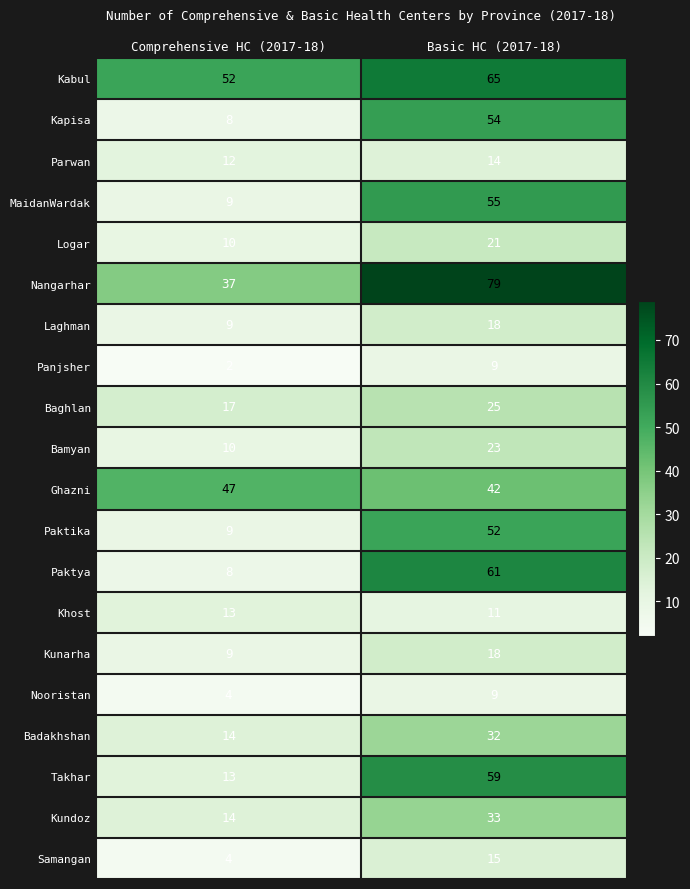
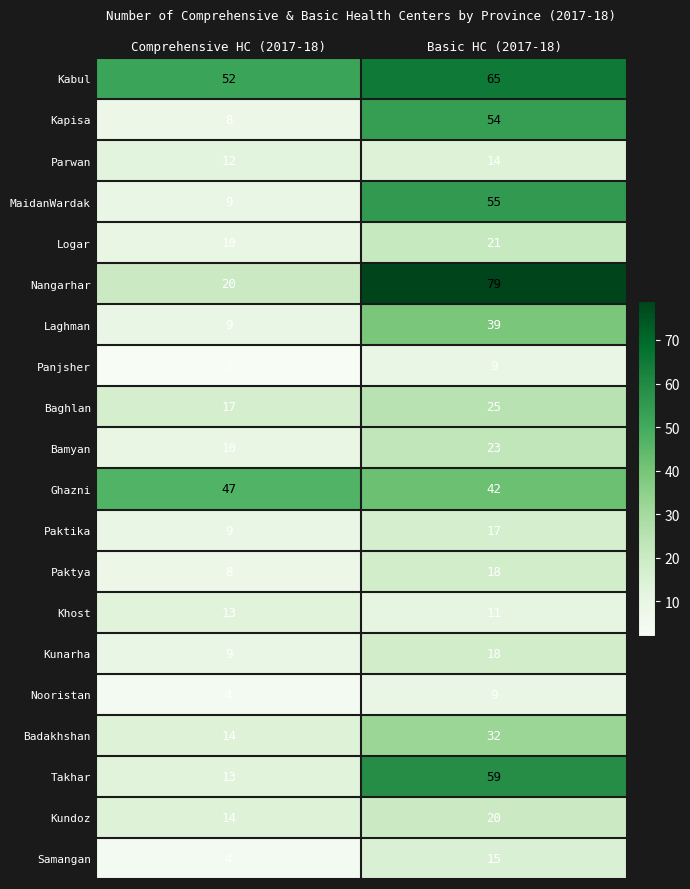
  {
    "Kabul": {
      "Comprehensive HC (2017-18)": 52,
      "Basic HC (2017-18)": 65
    },
    "Kapisa": {
      "Basic HC (2017-18)": 54
    },
    "MaidanWardak": {
      "Basic HC (2017-18)": 55
    },
    "Logar": {
      "Basic HC (2017-18)": 21
    },
    "Nangarhar": {
-     "Comprehensive HC (2017-18)": 37,
+     "Comprehensive HC (2017-18)": 20,
      "Basic HC (2017-18)": 79
    },
    "Laghman": {
-     "Basic HC (2017-18)": 18
+     "Basic HC (2017-18)": 39
    },
    "Baghlan": {
      "Comprehensive HC (2017-18)": 17,
      "Basic HC (2017-18)": 25
    },
    "Bamyan": {
      "Basic HC (2017-18)": 23
    },
    "Ghazni": {
      "Comprehensive HC (2017-18)": 47,
      "Basic HC (2017-18)": 42
    },
    "Paktika": {
-     "Basic HC (2017-18)": 52
+     "Basic HC (2017-18)": 17
    },
    "Paktya": {
-     "Basic HC (2017-18)": 61
+     "Basic HC (2017-18)": 18
    },
    "Kunarha": {
      "Basic HC (2017-18)": 18
    },
    "Badakhshan": {
      "Basic HC (2017-18)": 32
    },
    "Takhar": {
      "Basic HC (2017-18)": 59
    },
    "Kundoz": {
-     "Basic HC (2017-18)": 33
+     "Basic HC (2017-18)": 20
    }
  }
